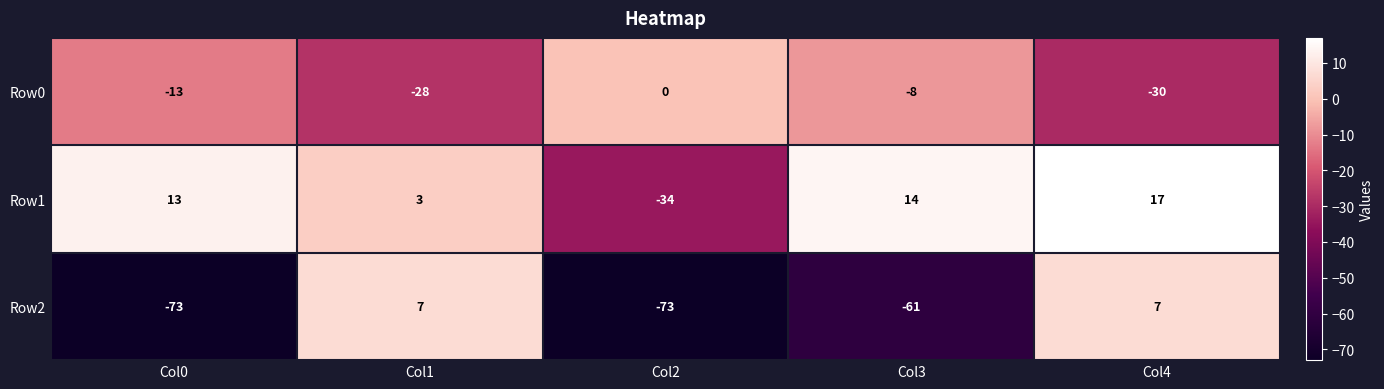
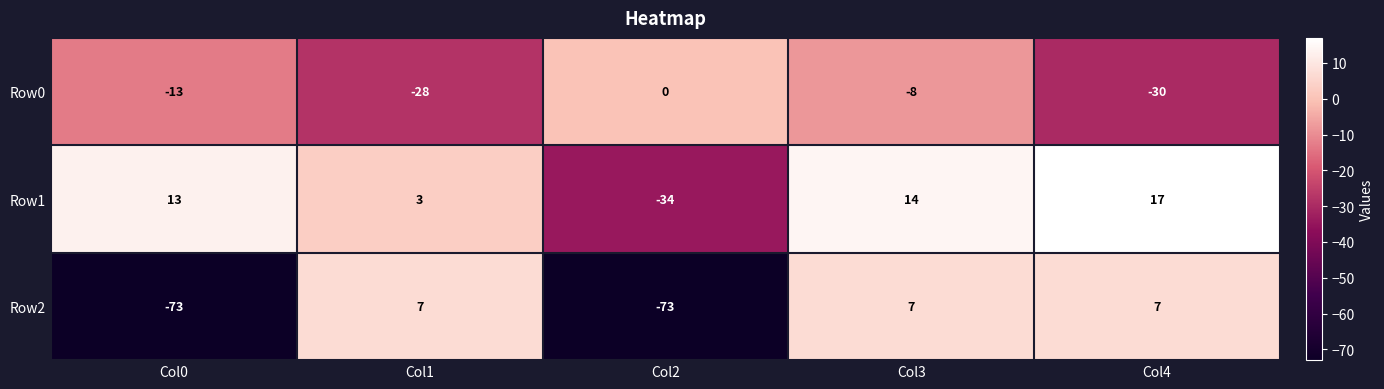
  {
    "Row0": {
      "Col0": -13,
      "Col1": -28,
      "Col2": 0,
      "Col3": -8,
      "Col4": -30
    },
    "Row1": {
      "Col0": 13,
      "Col1": 3,
      "Col2": -34,
      "Col3": 14,
      "Col4": 17
    },
    "Row2": {
      "Col0": -73,
      "Col1": 7,
      "Col2": -73,
-     "Col3": -61,
+     "Col3": 7,
      "Col4": 7
    }
  }
